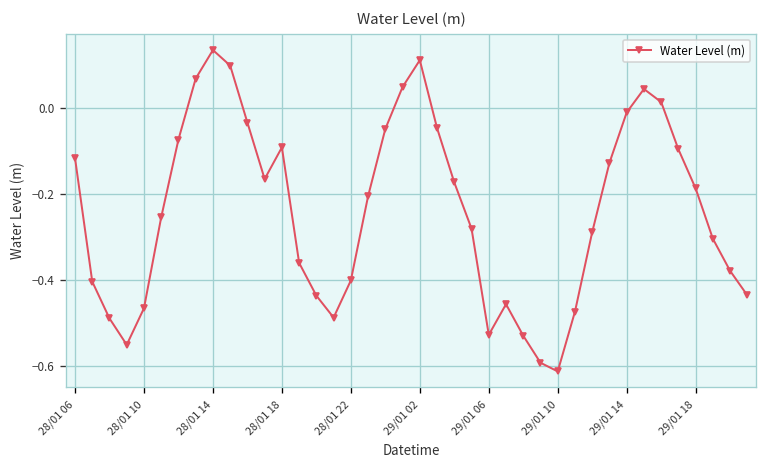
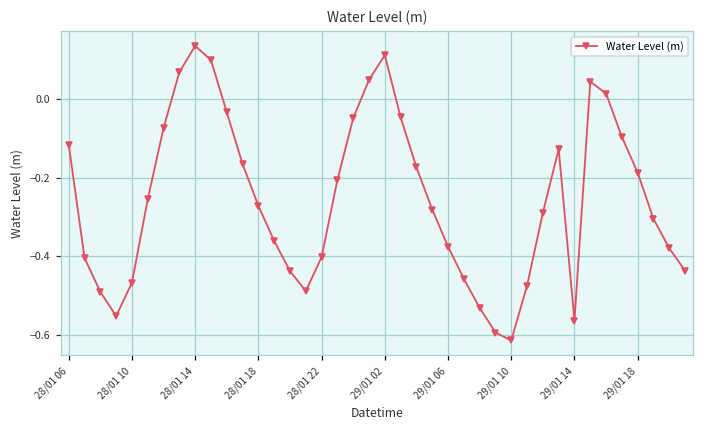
  {
    "28/01 06": -0.12,
    "28/01 10": -0.47,
    "28/01 14": 0.14,
-   "28/01 18": -0.09,
+   "28/01 18": -0.27,
    "28/01 22": -0.40,
    "29/01 02": 0.11,
-   "29/01 06": -0.53,
+   "29/01 06": -0.37,
    "29/01 10": -0.61,
-   "29/01 14": -0.01,
+   "29/01 14": -0.56,
    "29/01 18": -0.19
  }
